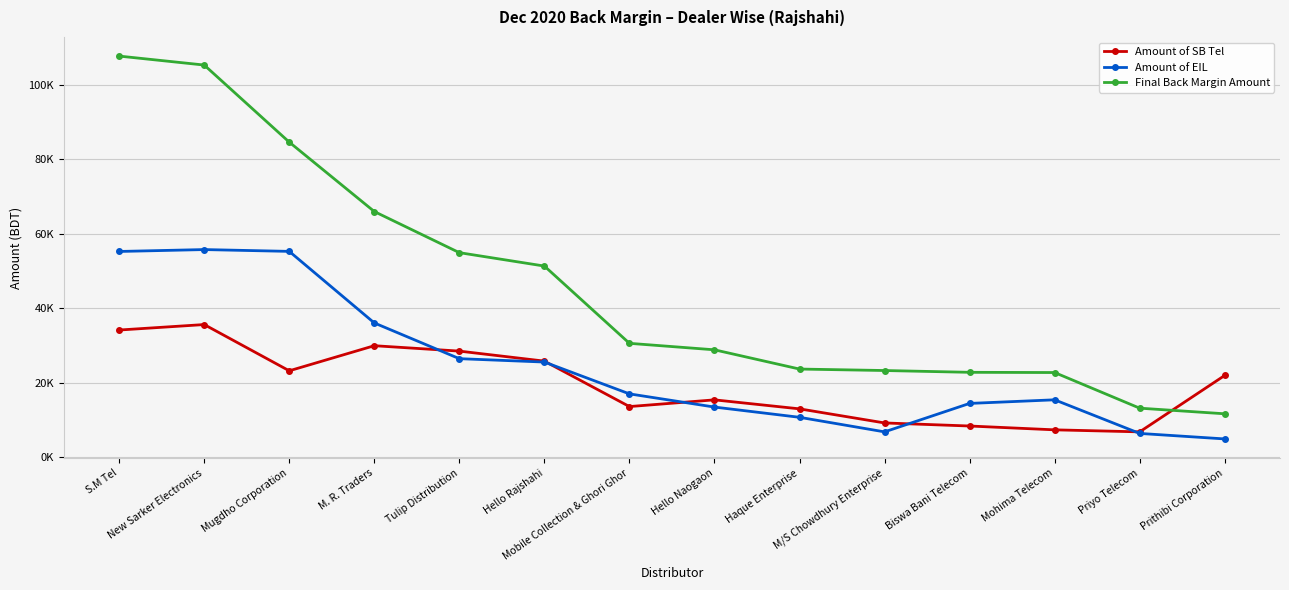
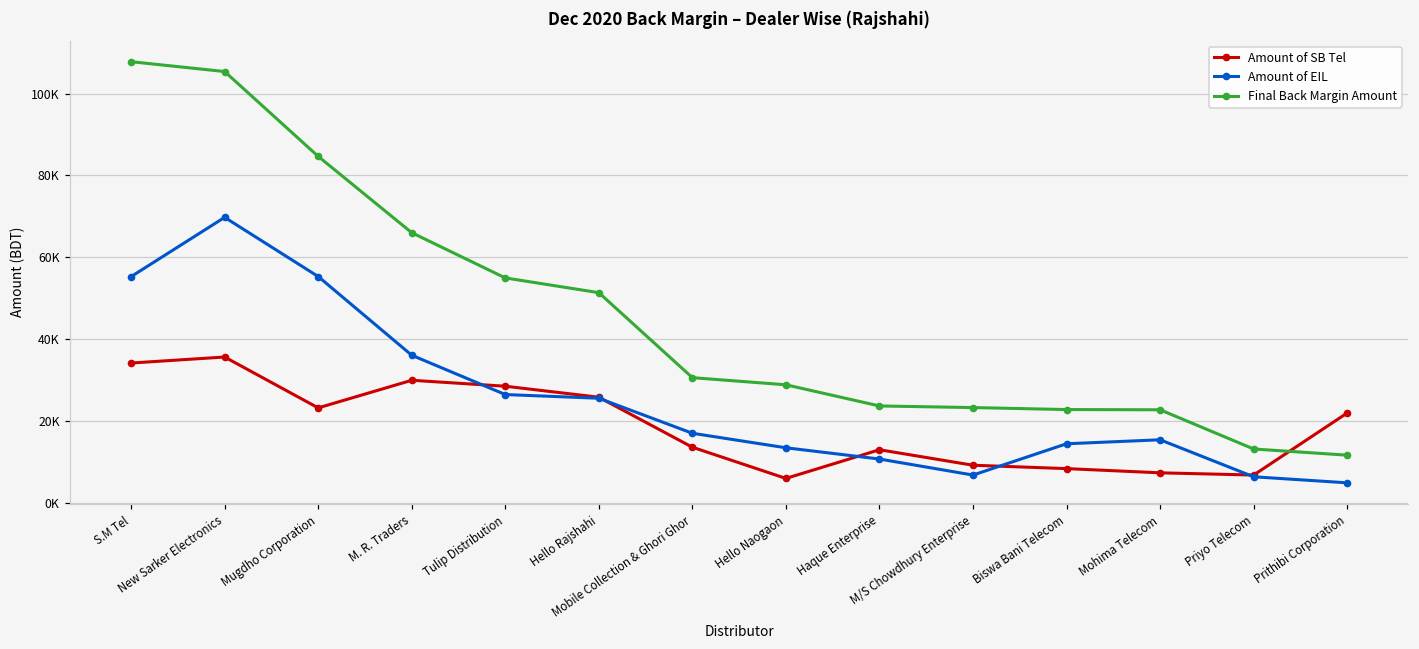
  {
    "Amount of SB Tel": {
      "S.M Tel": 34000,
      "New Sarker Electronics": 36000,
      "Mugdho Corporation": 23000,
      "M. R. Traders": 30000,
      "Tulip Distribution": 28000,
      "Mobile Collection & Ghori Ghor": 14000,
-     "Hello Naogaon": 15000,
+     "Hello Naogaon": 6000,
      "Haque Enterprise": 13000,
      "M/S Chowdhury Enterprise": 9000,
      "Biswa Bani Telecom": 8000,
      "Mohima Telecom": 7000,
      "Prithibi Corporation": 22000
    },
    "Amount of EIL": {
      "S.M Tel": 55000,
-     "New Sarker Electronics": 56000,
+     "New Sarker Electronics": 70000,
      "Mugdho Corporation": 55000,
      "M. R. Traders": 36000,
      "Tulip Distribution": 26000,
      "Mobile Collection & Ghori Ghor": 17000,
      "Hello Naogaon": 13000,
      "Haque Enterprise": 11000,
      "M/S Chowdhury Enterprise": 7000,
      "Biswa Bani Telecom": 14000,
      "Mohima Telecom": 15000,
      "Prithibi Corporation": 5000
    },
    "Final Back Margin Amount": {
      "S.M Tel": 108000,
      "New Sarker Electronics": 105000,
      "Mugdho Corporation": 85000,
      "M. R. Traders": 66000,
      "Tulip Distribution": 55000,
      "Hello Rajshahi": 51000,
      "Mobile Collection & Ghori Ghor": 31000,
      "Hello Naogaon": 29000,
      "Haque Enterprise": 24000,
      "M/S Chowdhury Enterprise": 23000,
      "Biswa Bani Telecom": 23000,
      "Mohima Telecom": 23000,
      "Priyo Telecom": 13000,
      "Prithibi Corporation": 12000
    }
  }
